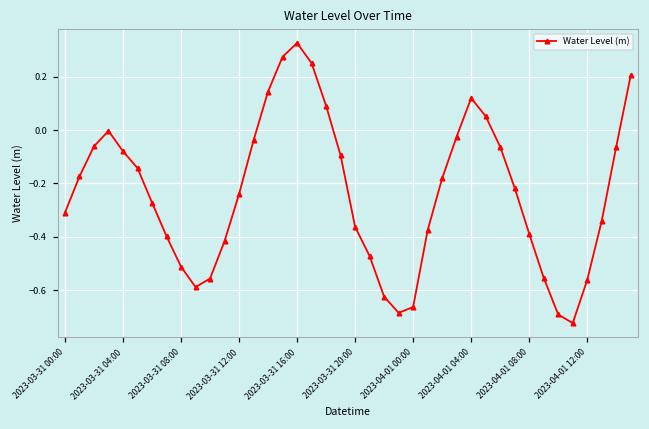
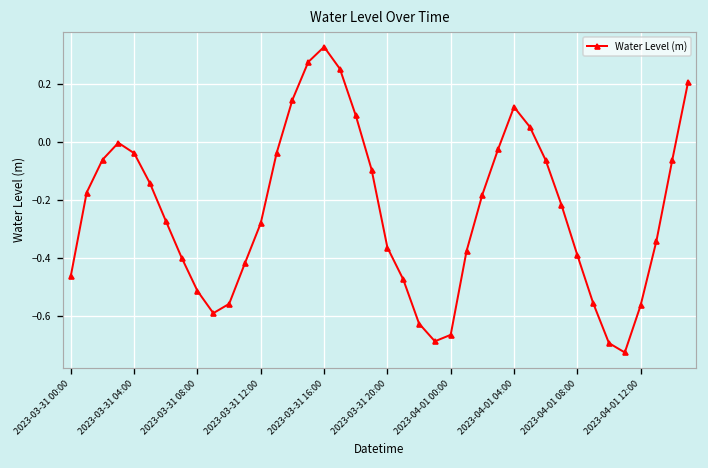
  {
-   "2023-03-31 00:00": -0.31,
-   "2023-03-31 04:00": -0.08,
+   "2023-03-31 00:00": -0.46,
+   "2023-03-31 04:00": -0.04,
    "2023-03-31 08:00": -0.51,
-   "2023-03-31 12:00": -0.24,
+   "2023-03-31 12:00": -0.28,
    "2023-03-31 16:00": 0.33,
    "2023-03-31 20:00": -0.36,
    "2023-04-01 00:00": -0.66,
    "2023-04-01 04:00": 0.12,
    "2023-04-01 08:00": -0.39,
    "2023-04-01 12:00": -0.56
  }
